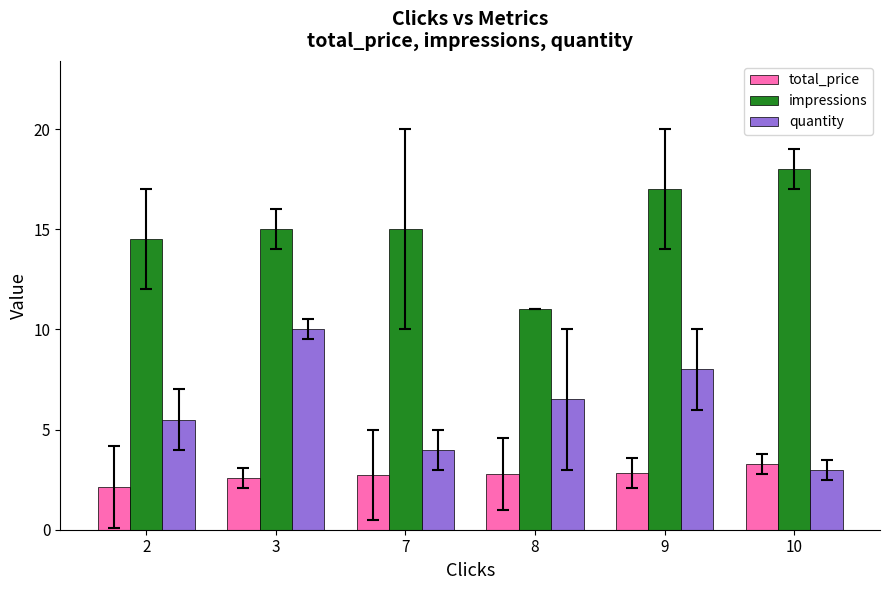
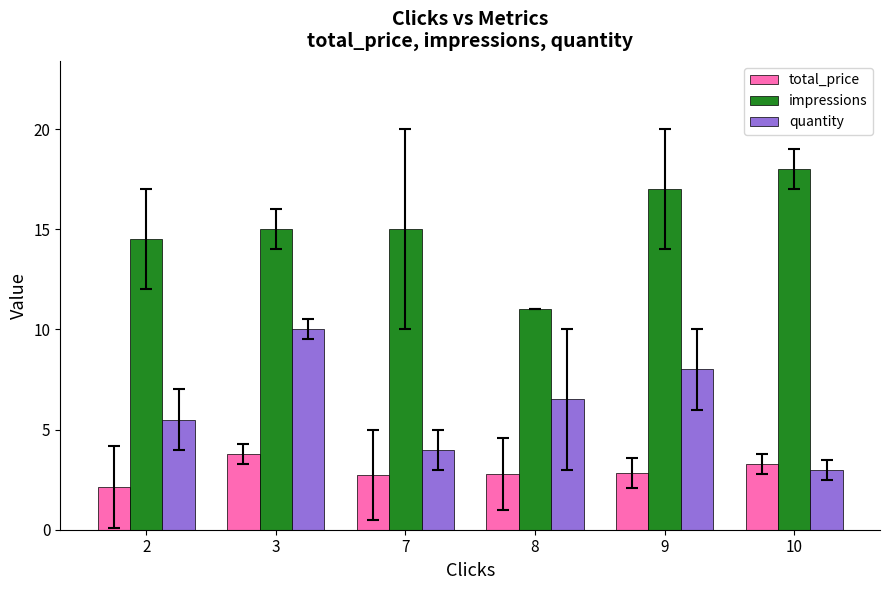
  {
    "total_price": {
      "2": 2.2,
-     "3": 2.6,
+     "3": 3.8,
      "7": 2.8,
      "8": 2.8,
      "9": 2.9,
      "10": 3.3
    },
    "impressions": {
      "2": 14.5,
      "3": 15.0,
      "7": 15.0,
      "8": 11.0,
      "9": 17.0,
      "10": 18.0
    },
    "quantity": {
      "2": 5.5,
      "3": 10.0,
      "7": 4.0,
      "8": 6.5,
      "9": 8.0,
      "10": 3.0
    }
  }
